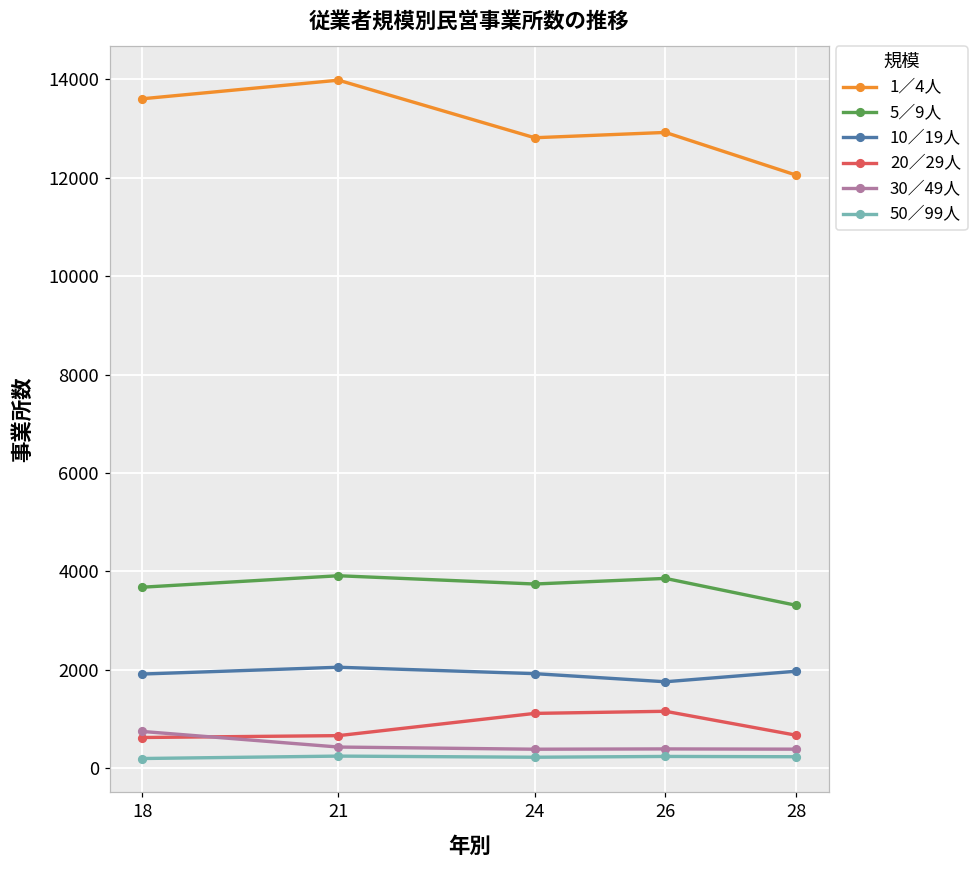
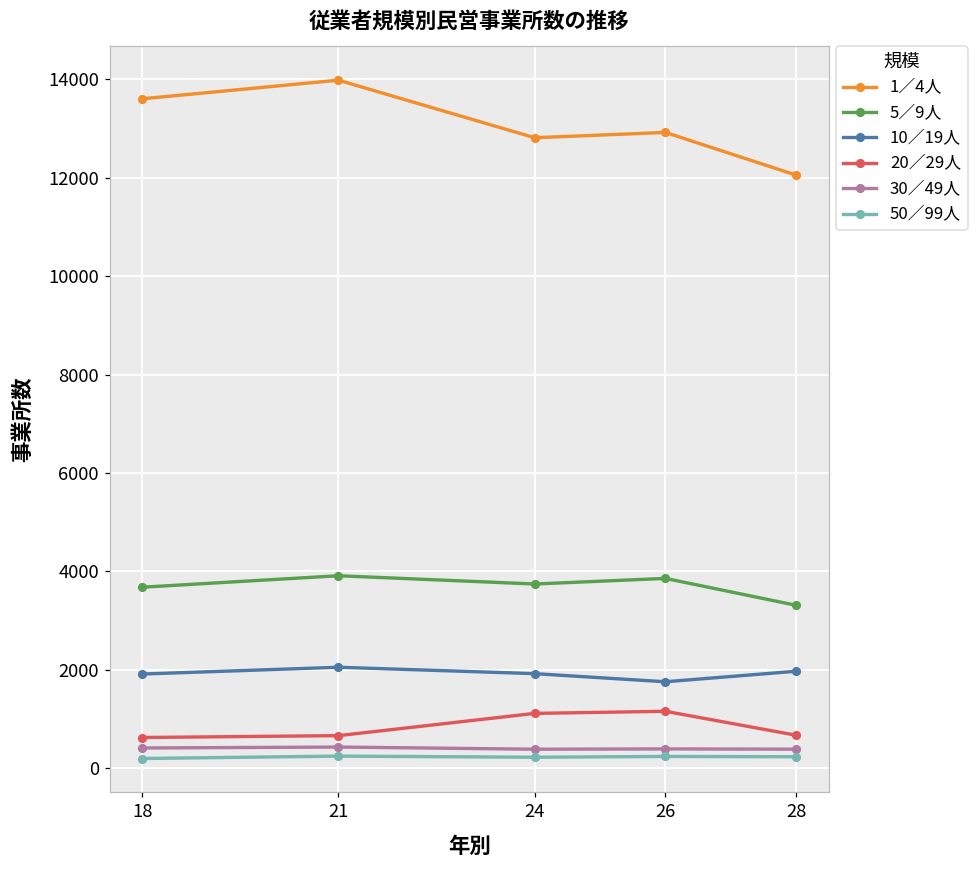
  {
    "1／4人": {
      "18": 13600,
      "21": 14000,
      "24": 12800,
      "26": 12900,
      "28": 12100
    },
    "5／9人": {
      "18": 3700,
      "21": 3900,
      "24": 3700,
      "26": 3900,
      "28": 3300
    },
    "10／19人": {
      "18": 1900,
      "21": 2100,
      "24": 1900,
      "26": 1800,
      "28": 2000
    },
    "20／29人": {
      "18": 600,
      "21": 700,
      "24": 1100,
      "26": 1200,
      "28": 700
    },
    "30／49人": {
-     "18": 700,
+     "18": 400,
      "21": 400,
      "24": 400,
      "26": 400,
      "28": 400
    },
    "50／99人": {
      "18": 200,
      "21": 200,
      "24": 200,
      "26": 200,
      "28": 200
    }
  }
